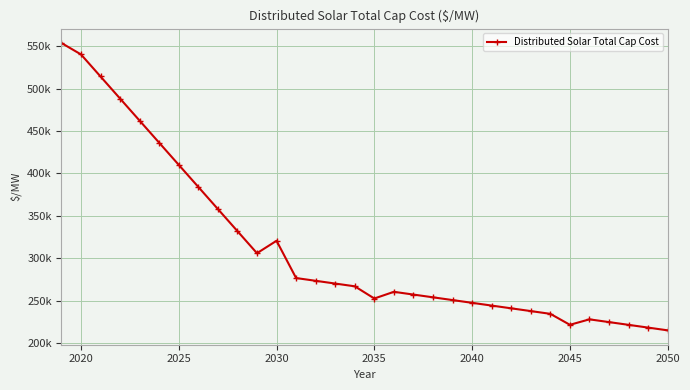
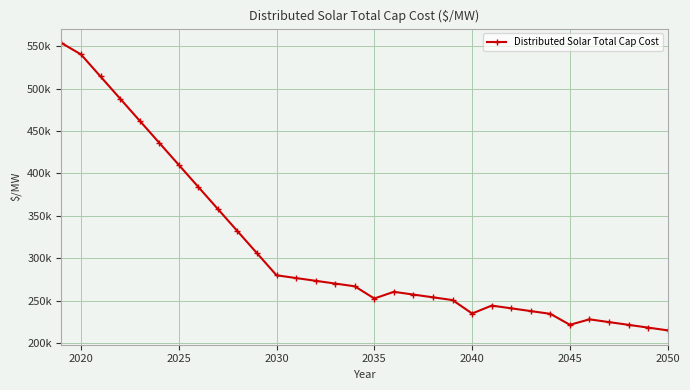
  {
    "2020": 540000,
    "2025": 410000,
-   "2030": 320000,
+   "2030": 280000,
    "2035": 250000,
-   "2040": 250000,
+   "2040": 230000,
    "2045": 220000,
    "2050": 210000
  }
